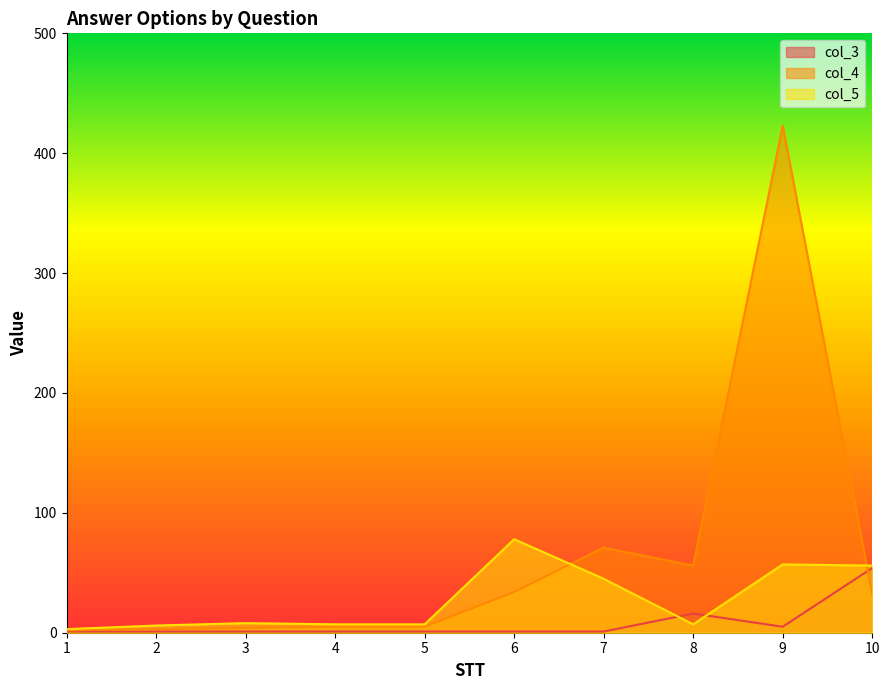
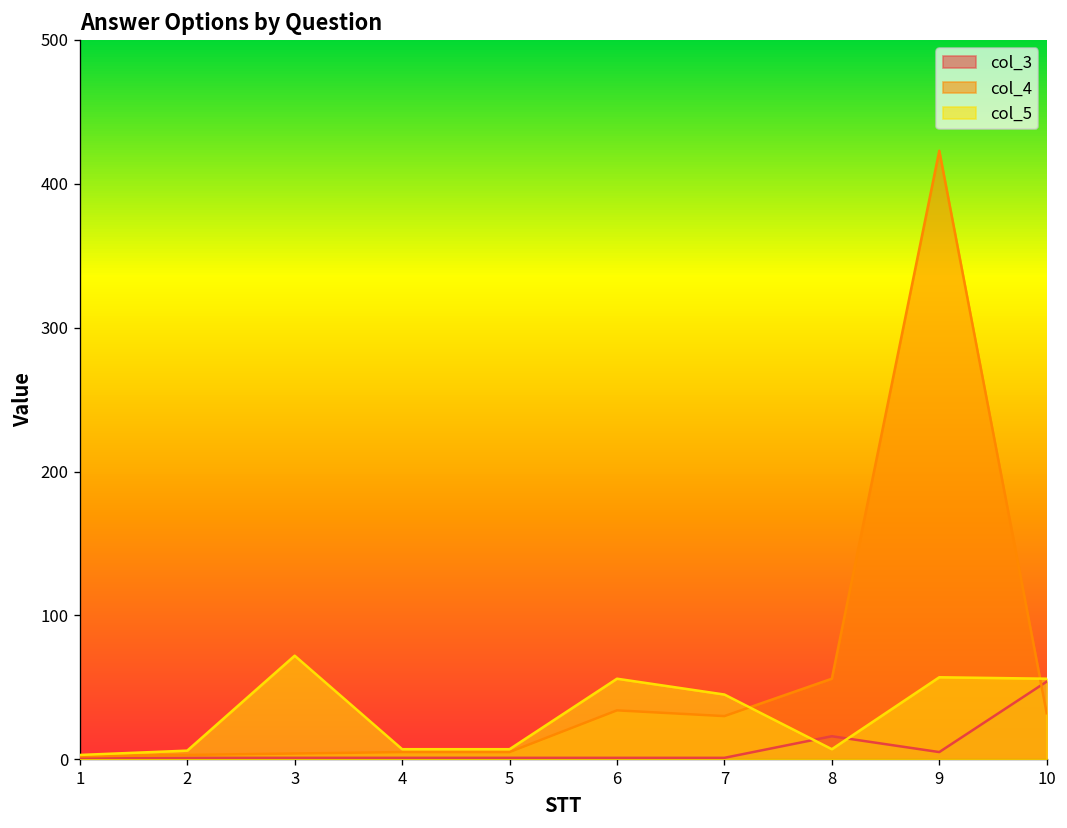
  {
    "col_3": {
      "3": 1,
      "4": 1,
      "5": 1,
      "6": 1,
      "7": 1,
      "8": 16,
      "9": 5
    },
    "col_4": {
      "3": 4,
      "6": 34,
-     "7": 71,
+     "7": 30,
      "8": 56,
      "9": 423,
      "10": 32
    },
    "col_5": {
      "2": 6,
-     "3": 8,
-     "6": 78,
+     "3": 72,
+     "6": 56,
      "7": 45,
      "8": 7,
      "9": 57
    }
  }
